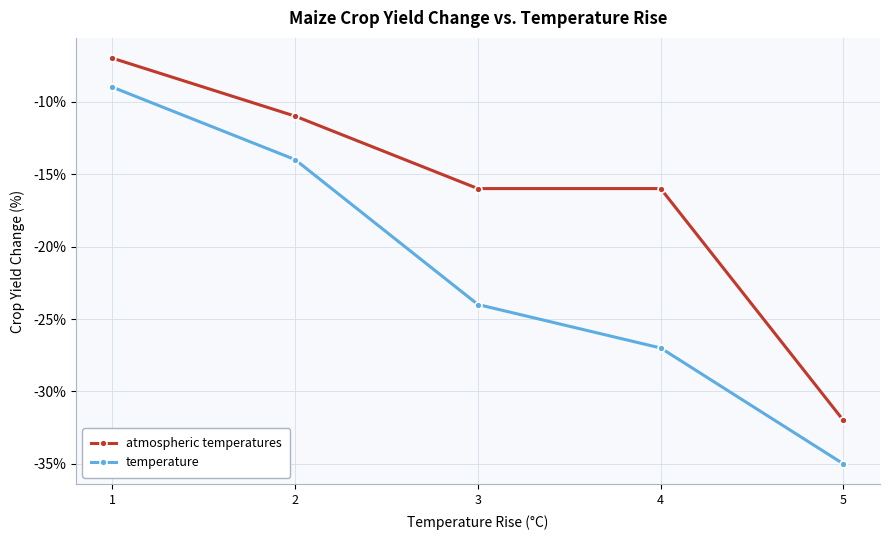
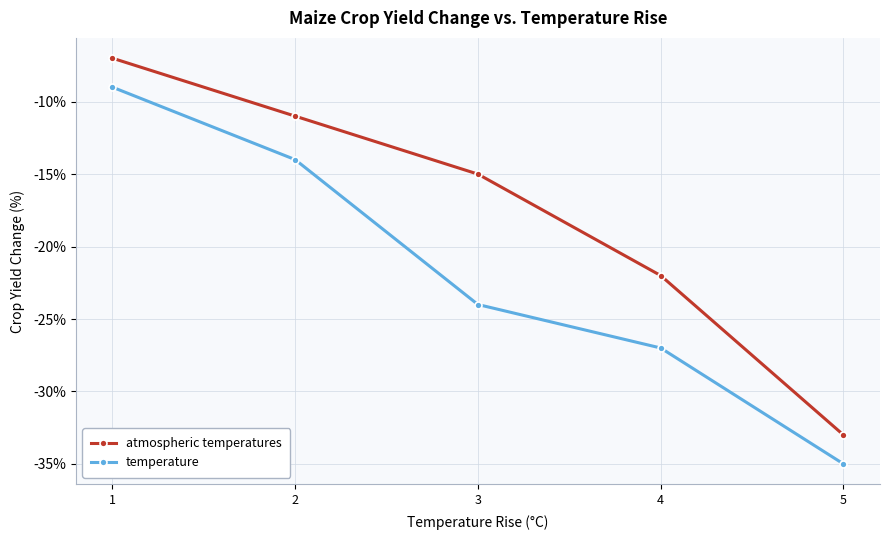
  {
    "atmospheric temperatures": {
      "1": "-7%",
      "2": "-11%",
-     "3": "-16%",
-     "4": "-16%",
-     "5": "-32%"
+     "3": "-15%",
+     "4": "-22%",
+     "5": "-33%"
    },
    "temperature": {
      "1": "-9%",
      "2": "-14%",
      "3": "-24%",
      "4": "-27%",
      "5": "-35%"
    }
  }
